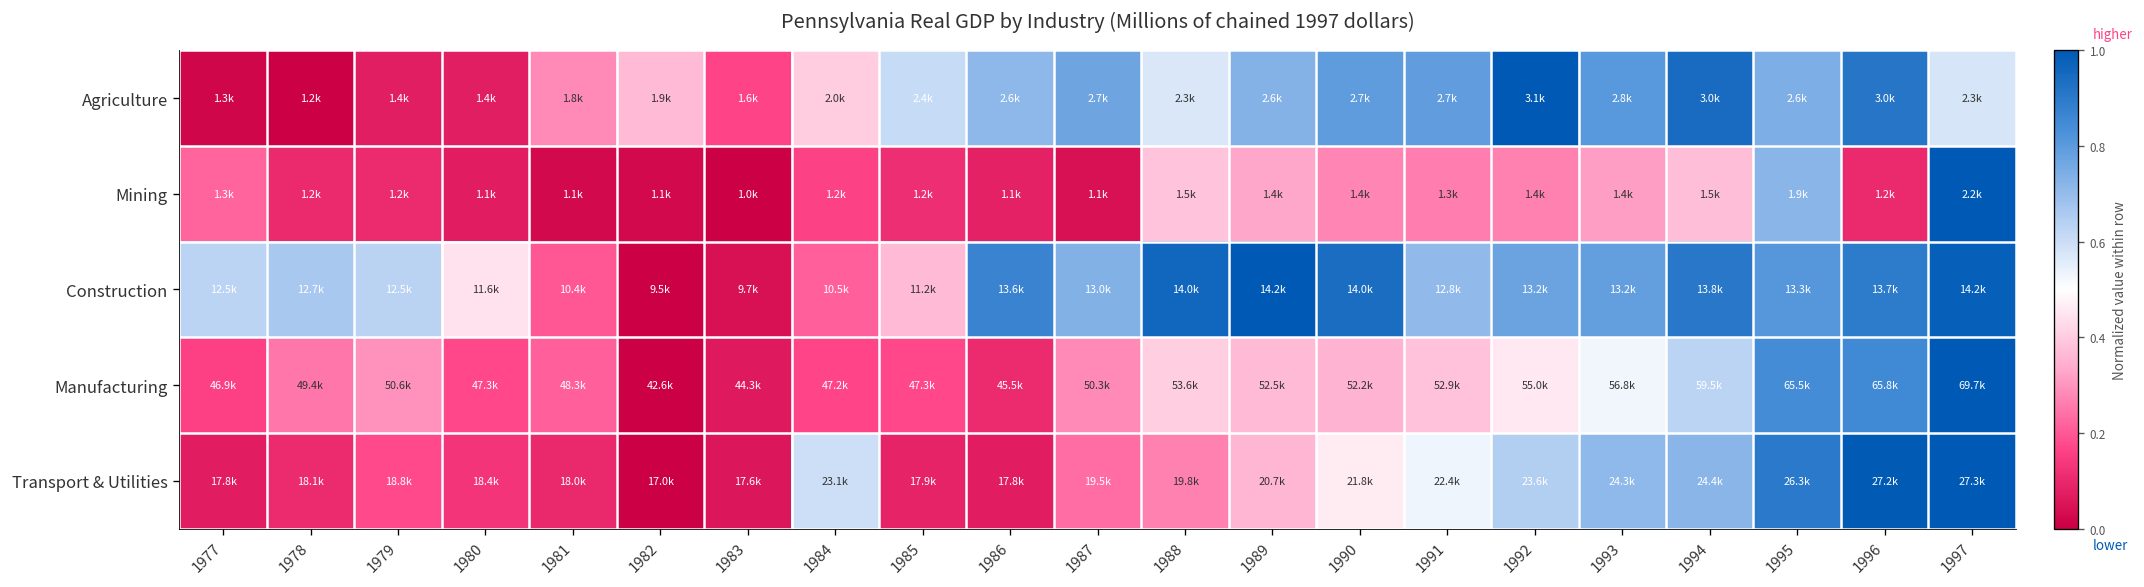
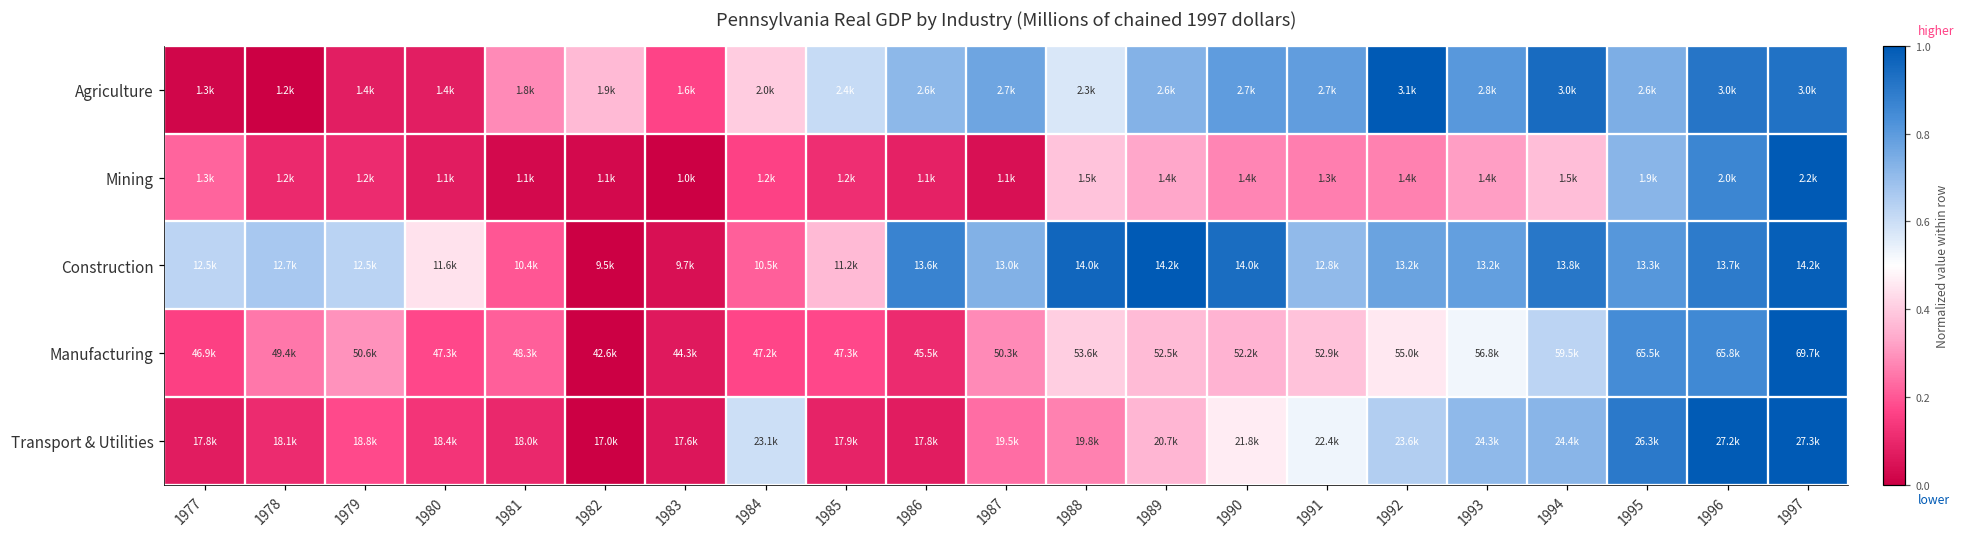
  {
    "Agriculture": {
      "1977": "1.3k",
      "1978": "1.2k",
      "1979": "1.4k",
      "1980": "1.4k",
      "1981": "1.8k",
      "1982": "1.9k",
      "1983": "1.6k",
      "1984": "2.0k",
      "1985": "2.4k",
      "1986": "2.6k",
      "1987": "2.7k",
      "1988": "2.3k",
      "1989": "2.6k",
      "1990": "2.7k",
      "1991": "2.7k",
      "1992": "3.1k",
      "1993": "2.8k",
      "1994": "3.0k",
      "1995": "2.6k",
      "1996": "3.0k",
-     "1997": "2.3k"
+     "1997": "3.0k"
    },
    "Mining": {
      "1977": "1.3k",
      "1978": "1.2k",
      "1979": "1.2k",
      "1980": "1.1k",
      "1981": "1.1k",
      "1982": "1.1k",
      "1983": "1.0k",
      "1984": "1.2k",
      "1985": "1.2k",
      "1986": "1.1k",
      "1987": "1.1k",
      "1988": "1.5k",
      "1989": "1.4k",
      "1990": "1.4k",
      "1991": "1.3k",
      "1992": "1.4k",
      "1993": "1.4k",
      "1994": "1.5k",
      "1995": "1.9k",
-     "1996": "1.2k",
+     "1996": "2.0k",
      "1997": "2.2k"
    },
    "Construction": {
      "1977": "12.5k",
      "1978": "12.7k",
      "1979": "12.5k",
      "1980": "11.6k",
      "1981": "10.4k",
      "1982": "9.5k",
      "1983": "9.7k",
      "1984": "10.5k",
      "1985": "11.2k",
      "1986": "13.6k",
      "1987": "13.0k",
      "1988": "14.0k",
      "1989": "14.2k",
      "1990": "14.0k",
      "1991": "12.8k",
      "1992": "13.2k",
      "1993": "13.2k",
      "1994": "13.8k",
      "1995": "13.3k",
      "1996": "13.7k",
      "1997": "14.2k"
    },
    "Manufacturing": {
      "1977": "46.9k",
      "1978": "49.4k",
      "1979": "50.6k",
      "1980": "47.3k",
      "1981": "48.3k",
      "1982": "42.6k",
      "1983": "44.3k",
      "1984": "47.2k",
      "1985": "47.3k",
      "1986": "45.5k",
      "1987": "50.3k",
      "1988": "53.6k",
      "1989": "52.5k",
      "1990": "52.2k",
      "1991": "52.9k",
      "1992": "55.0k",
      "1993": "56.8k",
      "1994": "59.5k",
      "1995": "65.5k",
      "1996": "65.8k",
      "1997": "69.7k"
    },
    "Transport & Utilities": {
      "1977": "17.8k",
      "1978": "18.1k",
      "1979": "18.8k",
      "1980": "18.4k",
      "1981": "18.0k",
      "1982": "17.0k",
      "1983": "17.6k",
      "1984": "23.1k",
      "1985": "17.9k",
      "1986": "17.8k",
      "1987": "19.5k",
      "1988": "19.8k",
      "1989": "20.7k",
      "1990": "21.8k",
      "1991": "22.4k",
      "1992": "23.6k",
      "1993": "24.3k",
      "1994": "24.4k",
      "1995": "26.3k",
      "1996": "27.2k",
      "1997": "27.3k"
    }
  }
